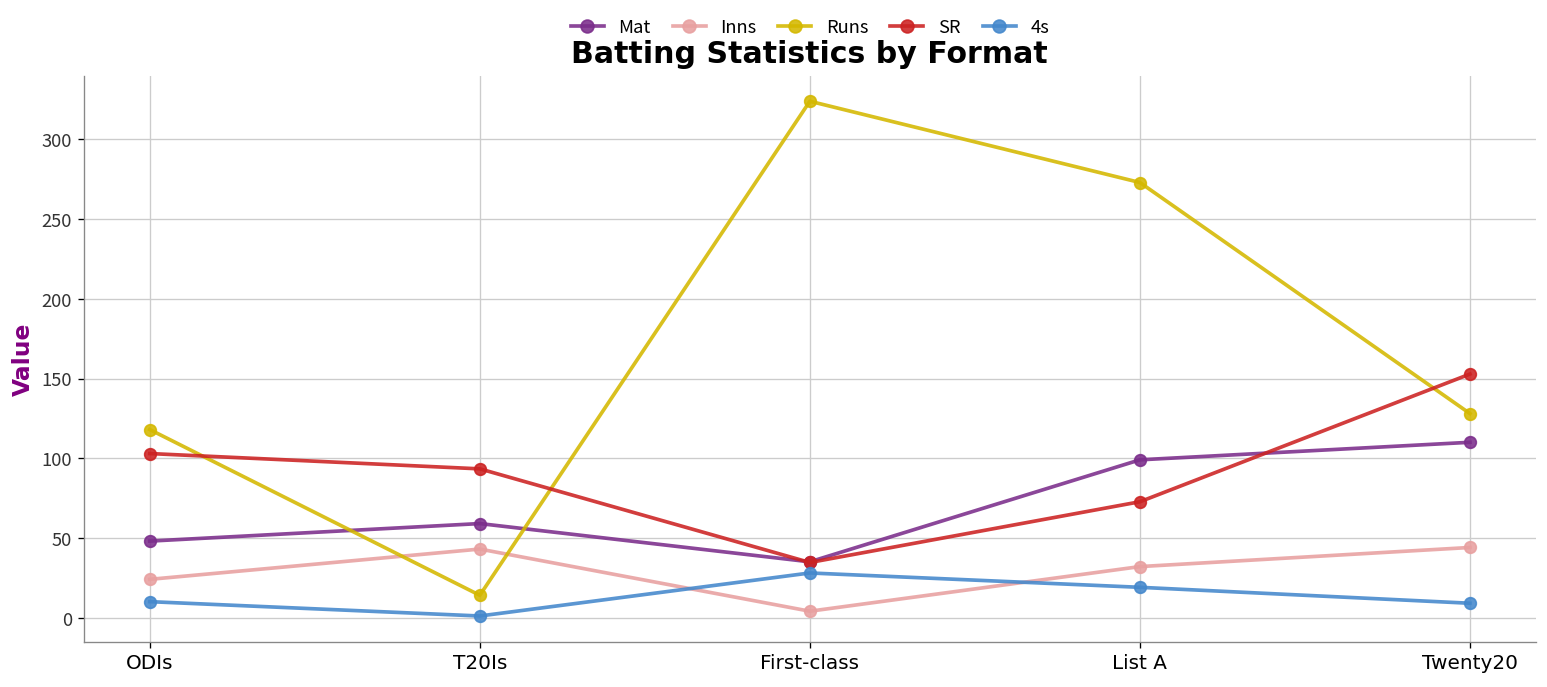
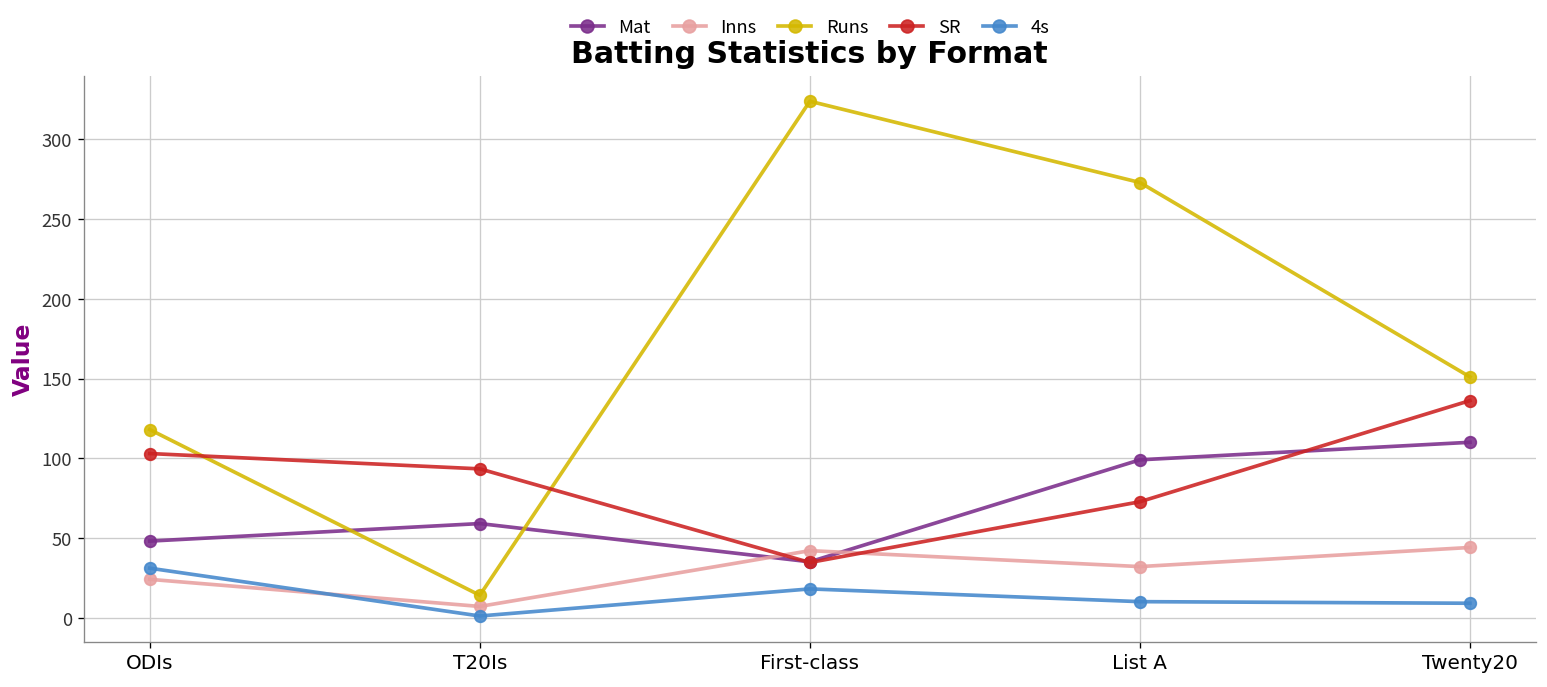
  {
    "Mat": {
      "ODIs": 48,
      "T20Is": 59,
      "List A": 99,
      "Twenty20": 110
    },
    "Inns": {
      "ODIs": 24,
-     "T20Is": 43,
-     "First-class": 4,
+     "T20Is": 7,
+     "First-class": 42,
      "List A": 32,
      "Twenty20": 44
    },
    "Runs": {
      "ODIs": 118,
      "T20Is": 14,
      "First-class": 324,
      "List A": 273,
-     "Twenty20": 128
+     "Twenty20": 151
    },
    "SR": {
      "ODIs": 103,
      "T20Is": 93,
      "List A": 73,
-     "Twenty20": 153
+     "Twenty20": 136
    },
    "4s": {
-     "ODIs": 10,
+     "ODIs": 31,
      "T20Is": 1,
-     "First-class": 28,
-     "List A": 19,
+     "First-class": 18,
+     "List A": 10,
      "Twenty20": 9
    }
  }
